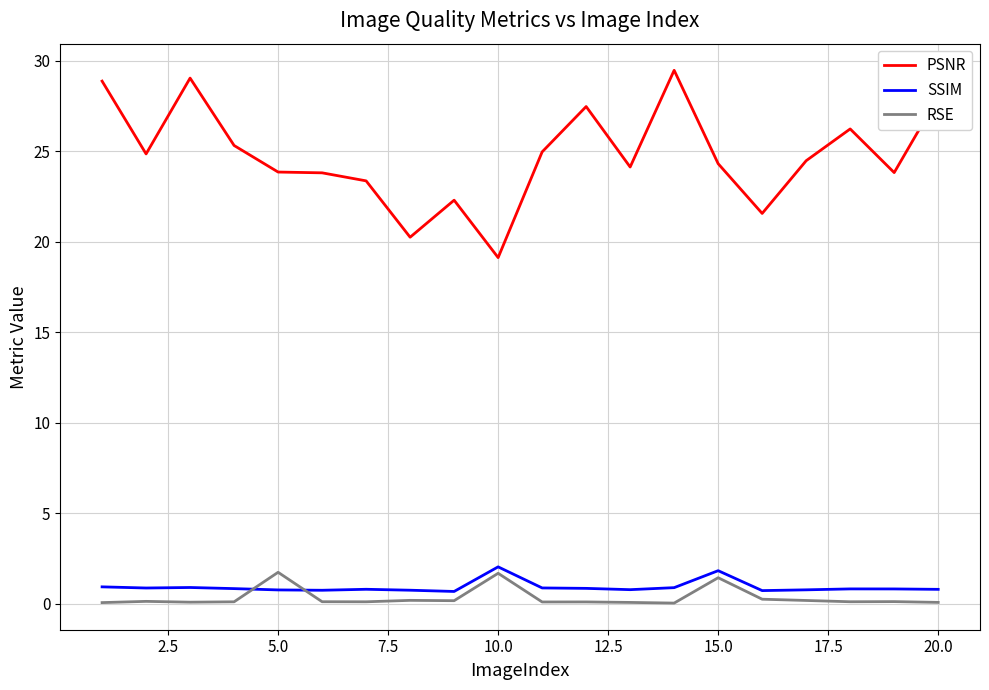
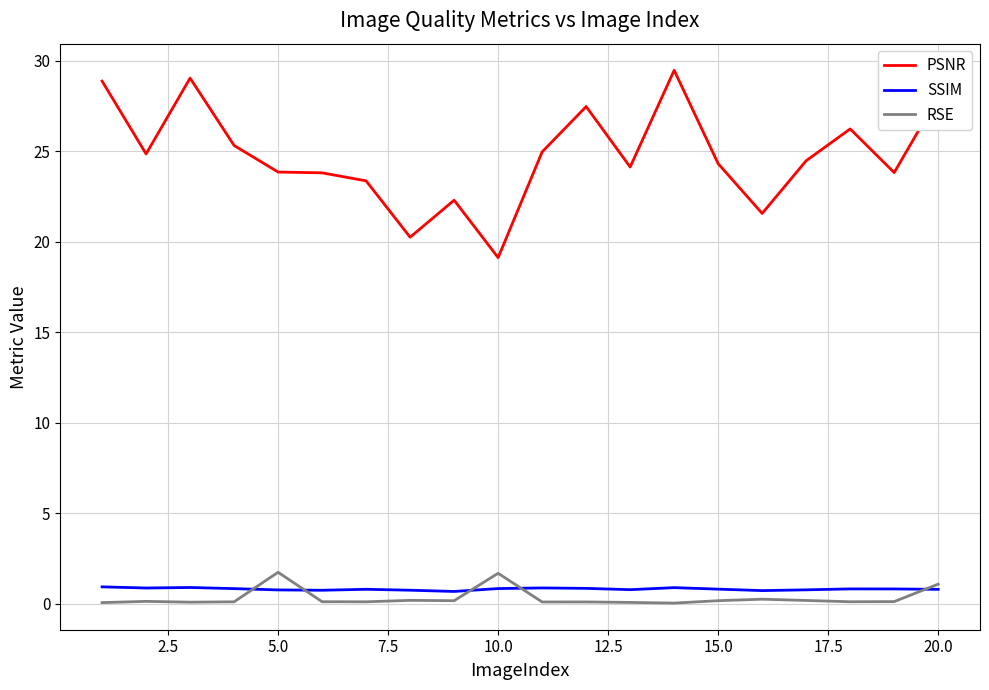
  {
    "PSNR": {
      "5.0": 23.9,
      "10.0": 19.1,
      "15.0": 24.3
    },
    "SSIM": {
      "5.0": 0.8,
-     "10.0": 2.0,
-     "15.0": 1.8,
+     "10.0": 0.8,
+     "15.0": 0.8,
      "20.0": 0.8
    },
    "RSE": {
      "5.0": 1.7,
      "10.0": 1.7,
-     "15.0": 1.4,
-     "20.0": 0.1
+     "15.0": 0.2,
+     "20.0": 1.1
    }
  }
